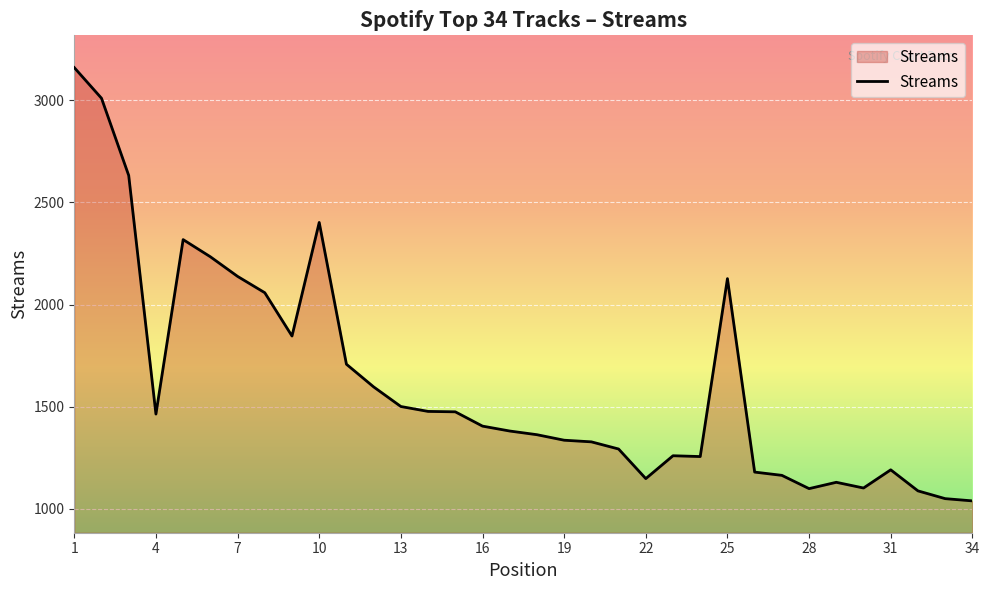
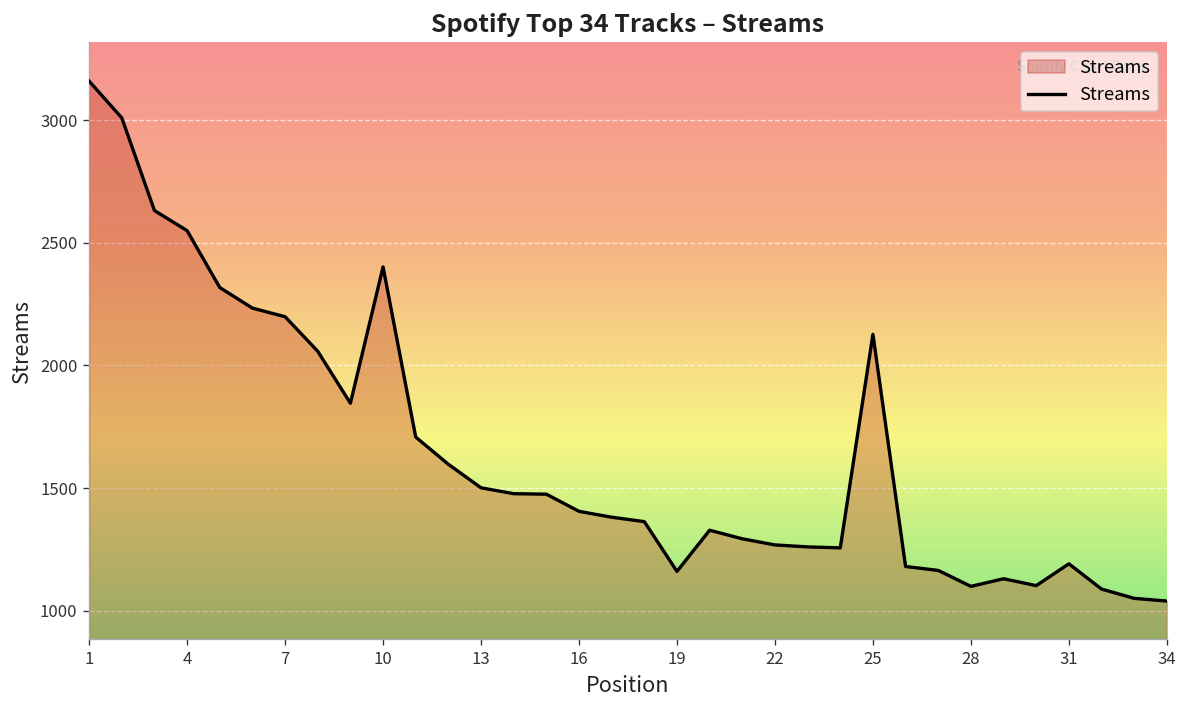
  {
    "1": 3160,
-   "4": 1460,
-   "7": 2140,
+   "4": 2550,
+   "7": 2200,
    "10": 2400,
    "13": 1500,
    "16": 1410,
-   "19": 1340,
-   "22": 1150,
+   "19": 1160,
+   "22": 1270,
    "25": 2130,
    "28": 1100,
    "31": 1190,
    "34": 1040
  }
